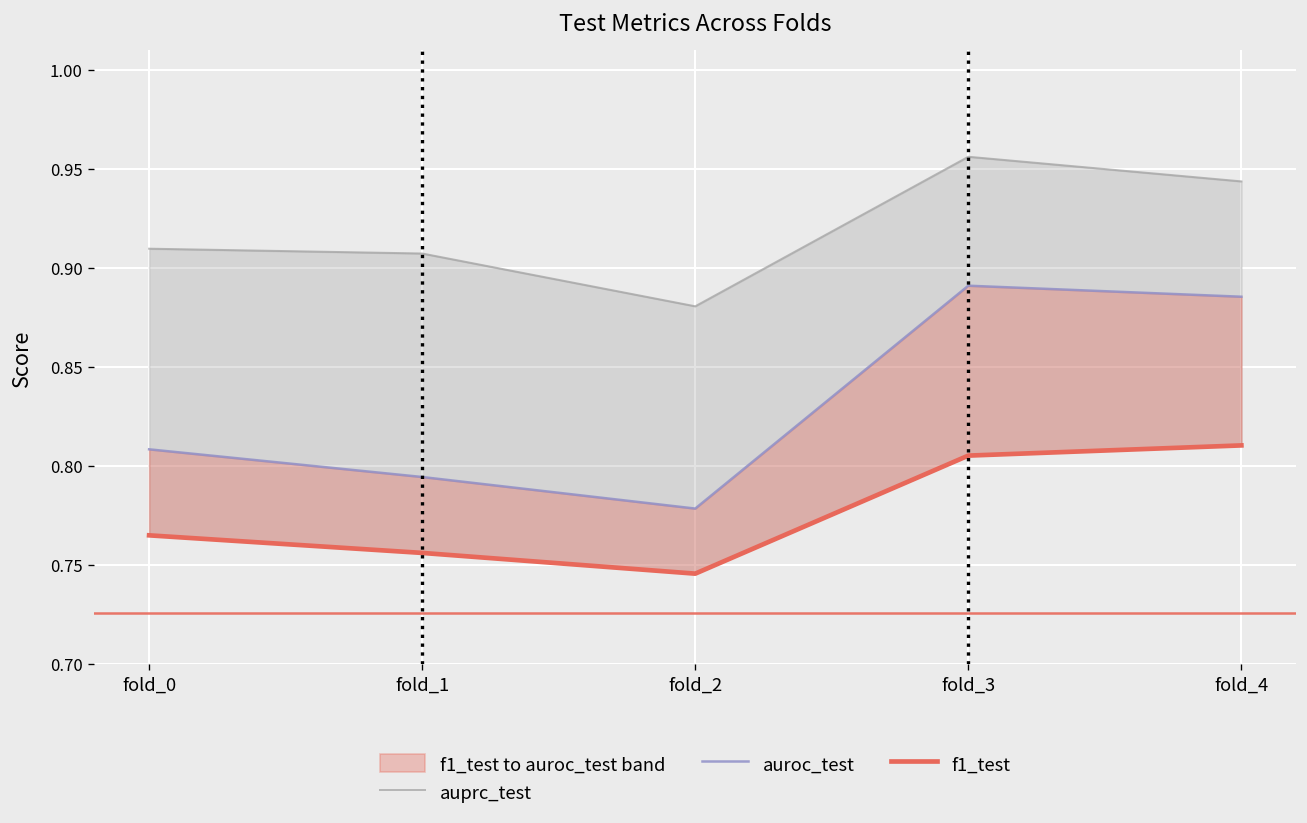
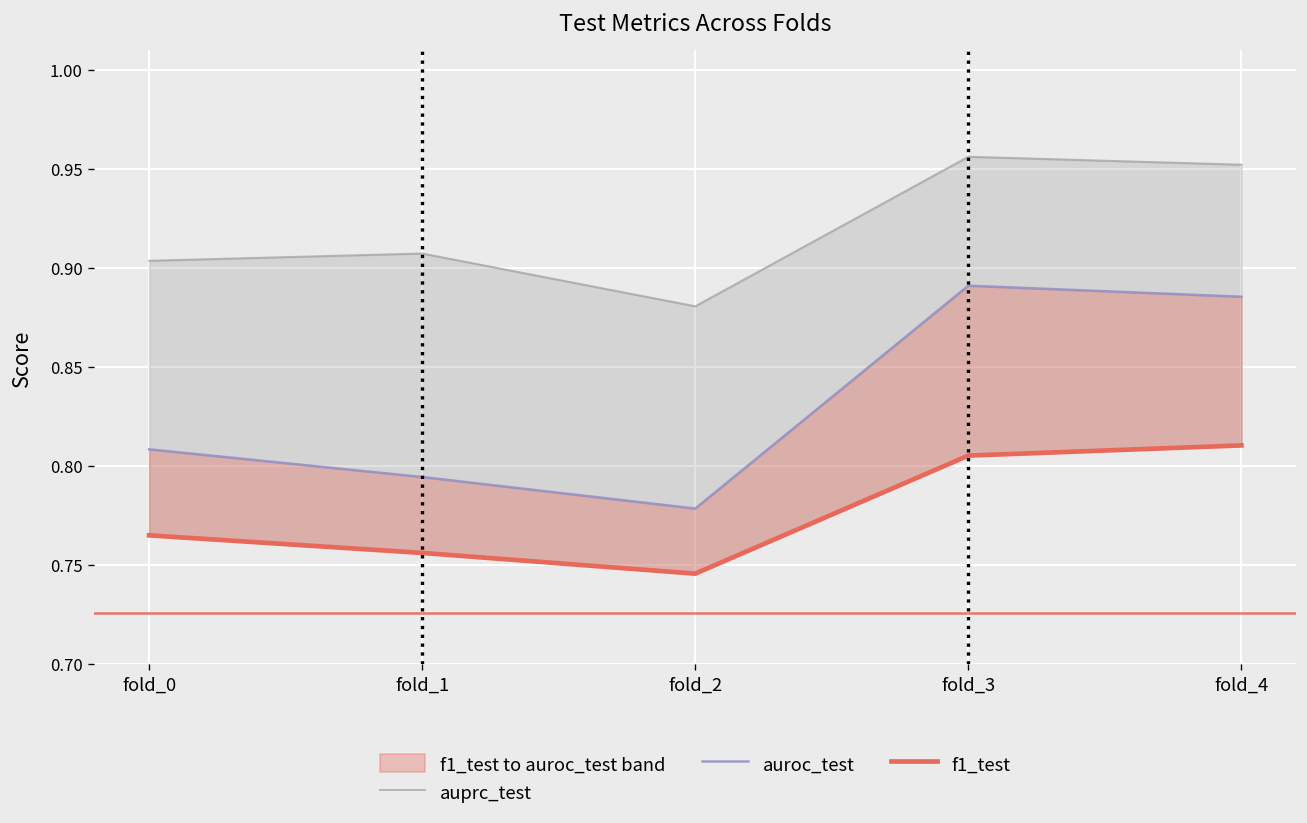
  {
    "auprc_test": {
-     "fold_0": 0.910,
+     "fold_0": 0.904,
      "fold_1": 0.907,
      "fold_2": 0.881,
      "fold_3": 0.956,
-     "fold_4": 0.944
+     "fold_4": 0.952
    }
  }
